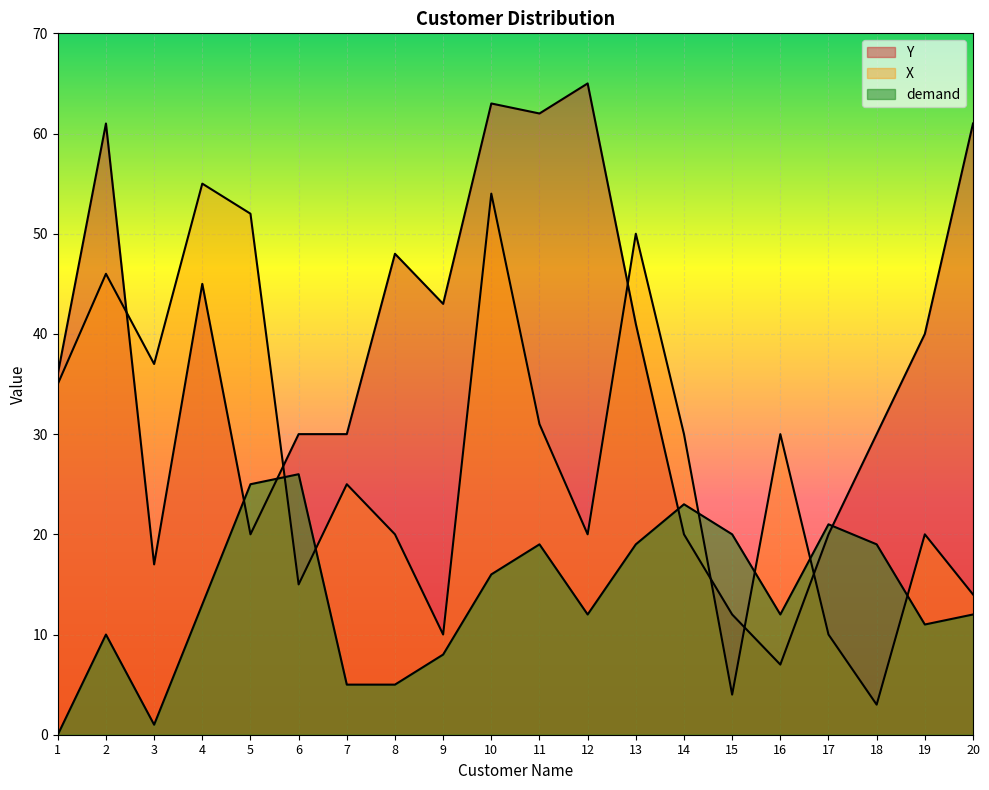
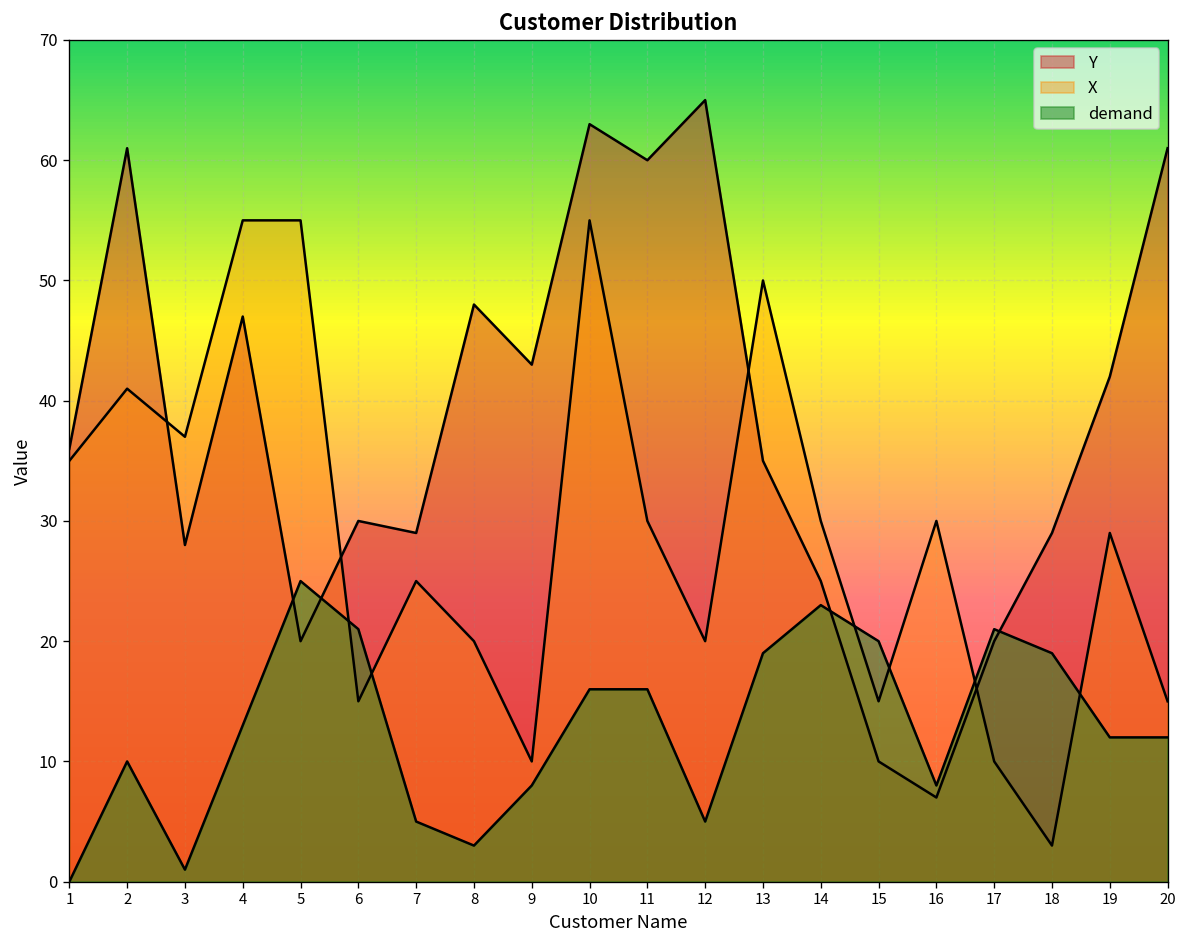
  {
    "Y": {
      "1": 36,
      "2": 61,
-     "3": 17,
-     "4": 45,
+     "3": 28,
+     "4": 47,
      "5": 20,
      "6": 30,
-     "7": 30,
+     "7": 29,
      "8": 48,
      "9": 43,
      "10": 63,
-     "11": 62,
+     "11": 60,
      "12": 65,
-     "13": 41,
-     "14": 20,
-     "15": 12,
+     "13": 35,
+     "14": 25,
+     "15": 10,
      "16": 7,
      "17": 20,
-     "18": 30,
-     "19": 40,
+     "18": 29,
+     "19": 42,
      "20": 61
    },
    "X": {
      "1": 35,
-     "2": 46,
+     "2": 41,
      "3": 37,
      "4": 55,
-     "5": 52,
+     "5": 55,
      "6": 15,
      "7": 25,
      "8": 20,
      "9": 10,
-     "10": 54,
-     "11": 31,
+     "10": 55,
+     "11": 30,
      "12": 20,
      "13": 50,
      "14": 30,
-     "15": 4,
+     "15": 15,
      "16": 30,
      "17": 10,
      "18": 3,
-     "19": 20,
-     "20": 14
+     "19": 29,
+     "20": 15
    },
    "demand": {
      "1": 0,
      "2": 10,
      "3": 1,
      "4": 13,
      "5": 25,
-     "6": 26,
+     "6": 21,
      "7": 5,
-     "8": 5,
+     "8": 3,
      "9": 8,
      "10": 16,
-     "11": 19,
-     "12": 12,
+     "11": 16,
+     "12": 5,
      "13": 19,
      "14": 23,
      "15": 20,
-     "16": 12,
+     "16": 8,
      "17": 21,
      "18": 19,
-     "19": 11,
+     "19": 12,
      "20": 12
    }
  }
